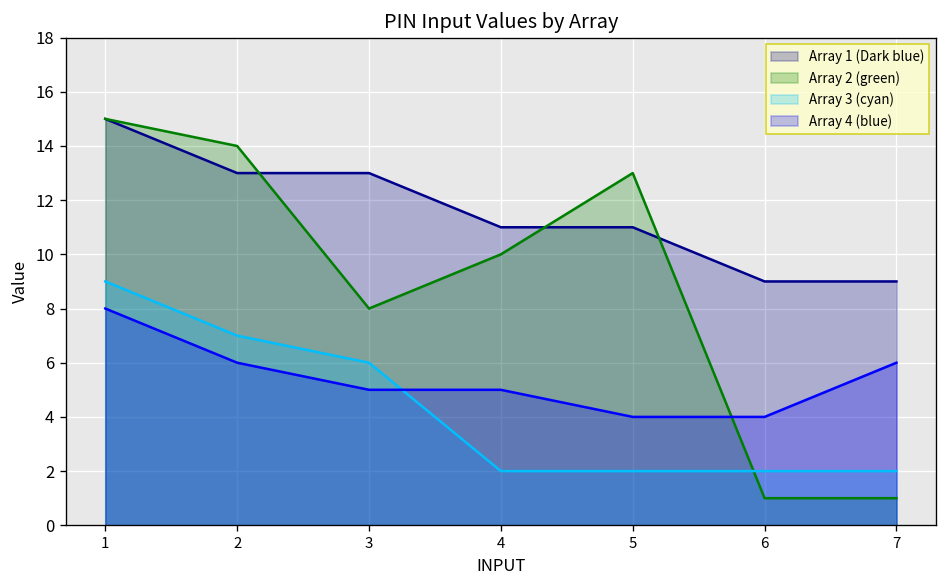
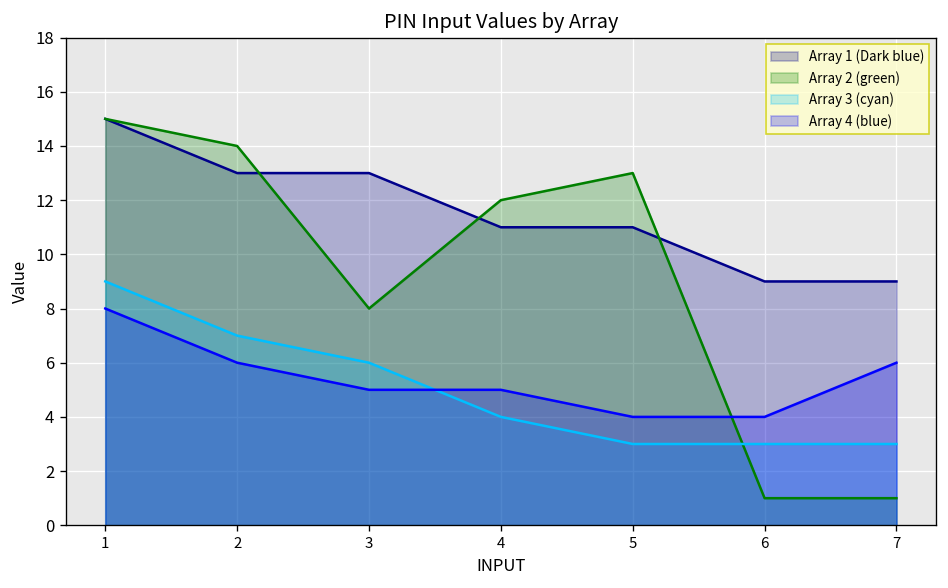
  {
    "Array 2 (green)": {
      "2": 14,
      "3": 8,
-     "4": 10,
+     "4": 12,
      "5": 13,
      "6": 1,
      "7": 1
    },
    "Array 3 (cyan)": {
      "1": 9,
      "2": 7,
      "3": 6,
-     "4": 2,
-     "5": 2,
-     "6": 2,
-     "7": 2
+     "4": 4,
+     "5": 3,
+     "6": 3,
+     "7": 3
    }
  }
